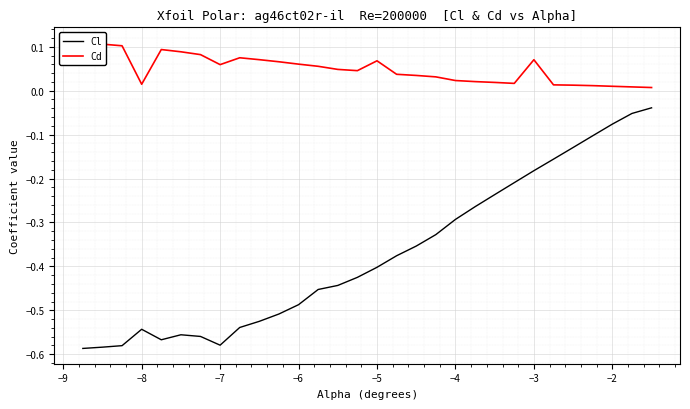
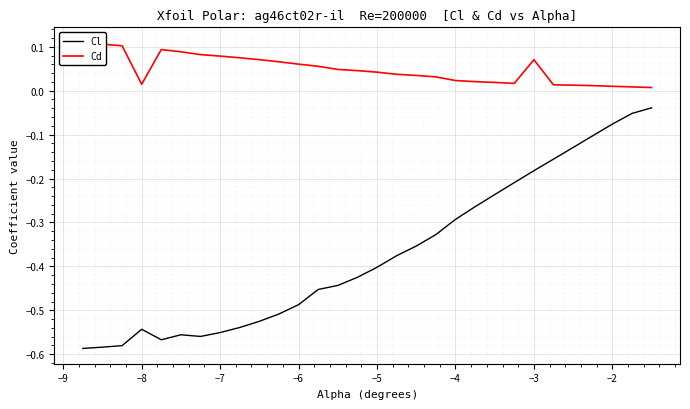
  {
    "Cl": {
      "−8": -0.54,
-     "−7": -0.58,
+     "−7": -0.55,
      "−6": -0.49,
      "−5": -0.40,
      "−4": -0.29,
      "−3": -0.18,
      "−2": -0.08
    },
    "Cd": {
      "−8": 0.01,
-     "−7": 0.06,
+     "−7": 0.08,
      "−6": 0.06,
-     "−5": 0.07,
+     "−5": 0.04,
      "−4": 0.02,
      "−3": 0.07,
      "−2": 0.01
    }
  }
